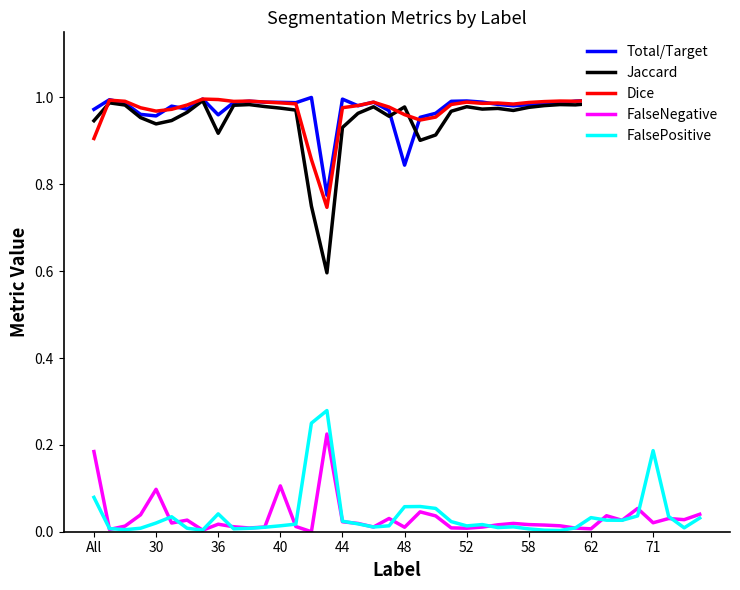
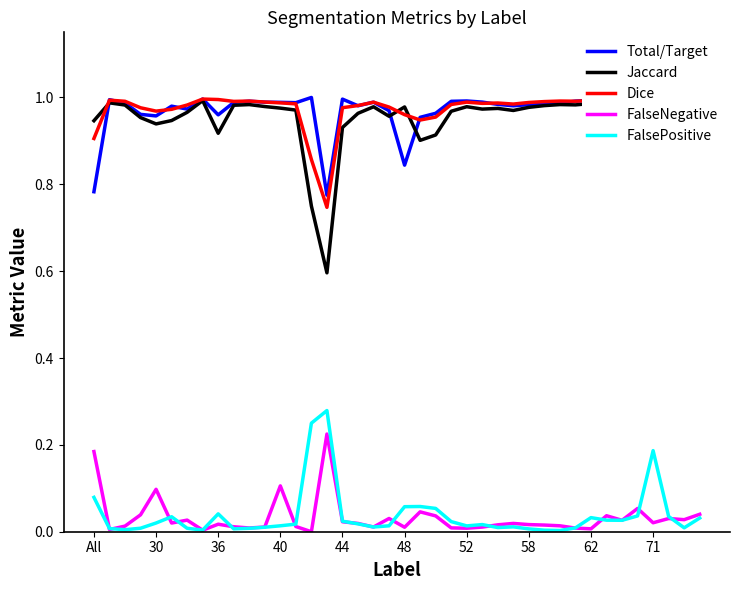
  {
    "Total/Target": {
-     "All": 0.97,
+     "All": 0.78,
      "30": 0.96,
      "36": 0.96,
      "44": 1.00,
      "48": 0.84
    },
    "Jaccard": {
      "All": 0.95,
      "30": 0.94,
      "36": 0.92,
      "40": 0.98,
      "44": 0.93,
      "48": 0.98,
      "52": 0.98,
      "58": 0.98
    },
    "Dice": {
      "All": 0.91,
      "30": 0.97,
      "36": 1.00,
      "44": 0.98,
      "48": 0.96
    },
    "FalseNegative": {
      "All": 0.18,
      "30": 0.10,
      "36": 0.02,
      "40": 0.11,
      "48": 0.01,
      "58": 0.02,
      "62": 0.01,
      "71": 0.02
    },
    "FalsePositive": {
      "All": 0.08,
      "30": 0.02,
      "36": 0.04,
      "40": 0.01,
      "48": 0.06,
      "58": 0.01,
      "62": 0.03,
      "71": 0.19
    }
  }
